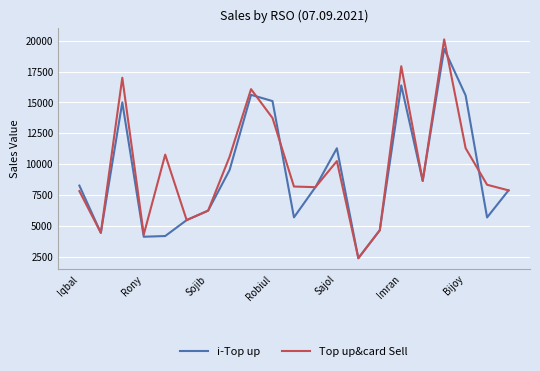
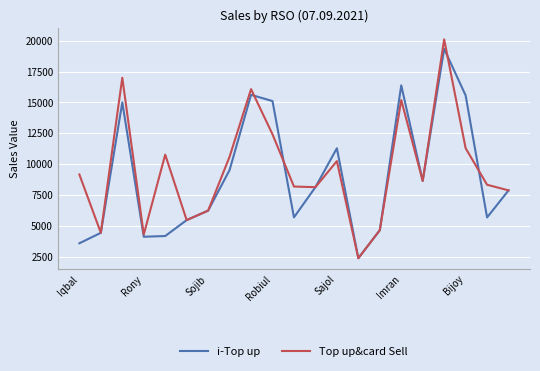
  {
    "i-Top up": {
-     "Iqbal": 8300,
+     "Iqbal": 3600,
      "Robiul": 15100,
      "Sajol": 11300,
      "Imran": 16400,
      "Bijoy": 15600
    },
    "Top up&card Sell": {
-     "Iqbal": 7800,
-     "Robiul": 13700,
+     "Iqbal": 9200,
+     "Robiul": 12400,
      "Sajol": 10200,
-     "Imran": 17900,
+     "Imran": 15200,
      "Bijoy": 11300
    }
  }
